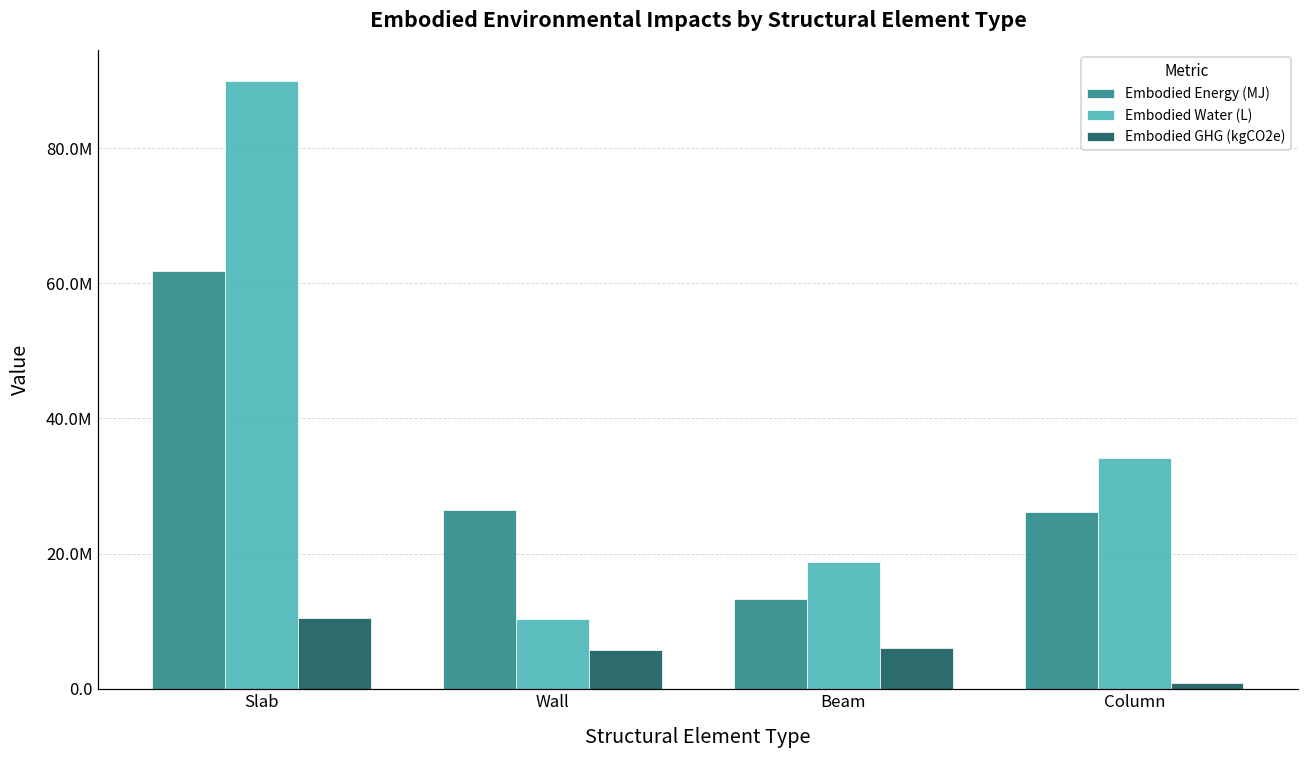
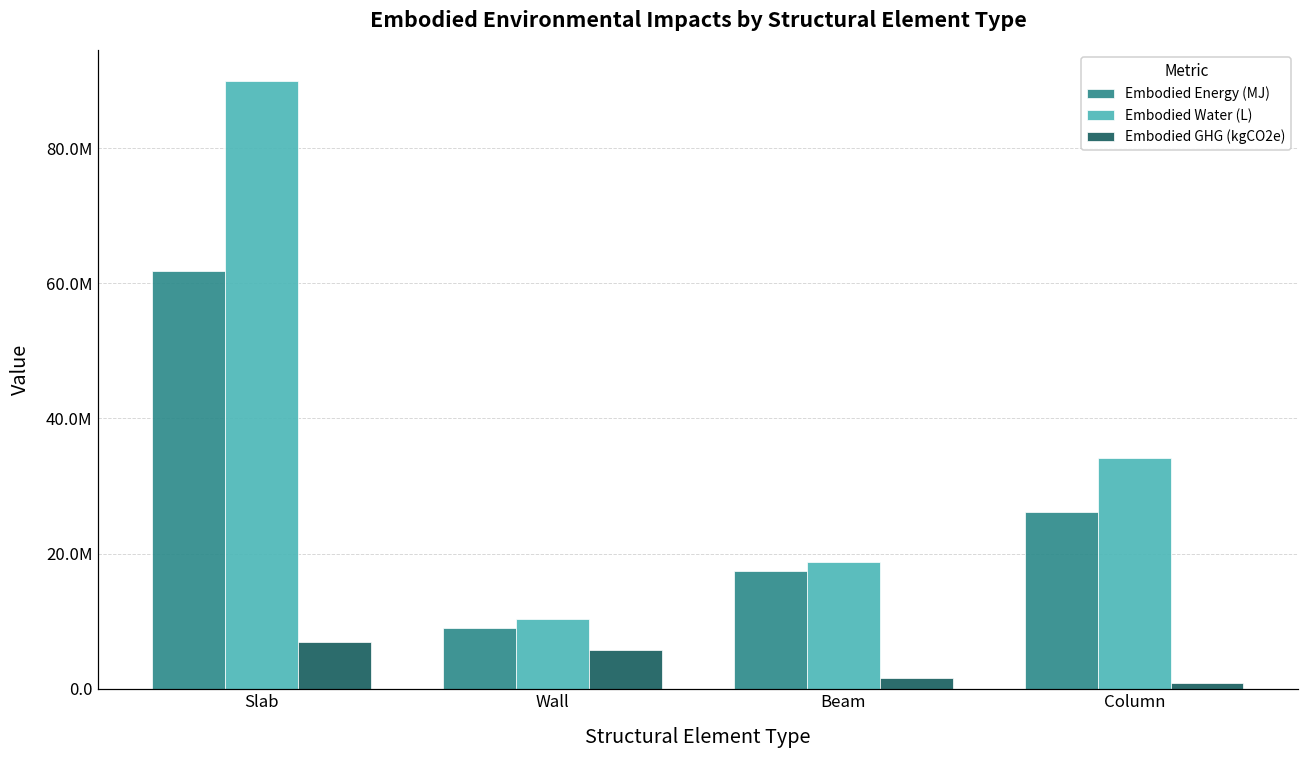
  {
    "Embodied Energy (MJ)": {
      "Slab": 62000000,
-     "Wall": 26000000,
-     "Beam": 13000000,
+     "Wall": 9000000,
+     "Beam": 17000000,
      "Column": 26000000
    },
    "Embodied Water (L)": {
      "Slab": 90000000,
      "Wall": 10000000,
      "Beam": 19000000,
      "Column": 34000000
    },
    "Embodied GHG (kgCO2e)": {
-     "Slab": 11000000,
+     "Slab": 7000000,
      "Wall": 6000000,
-     "Beam": 6000000,
+     "Beam": 2000000,
      "Column": 1000000
    }
  }
